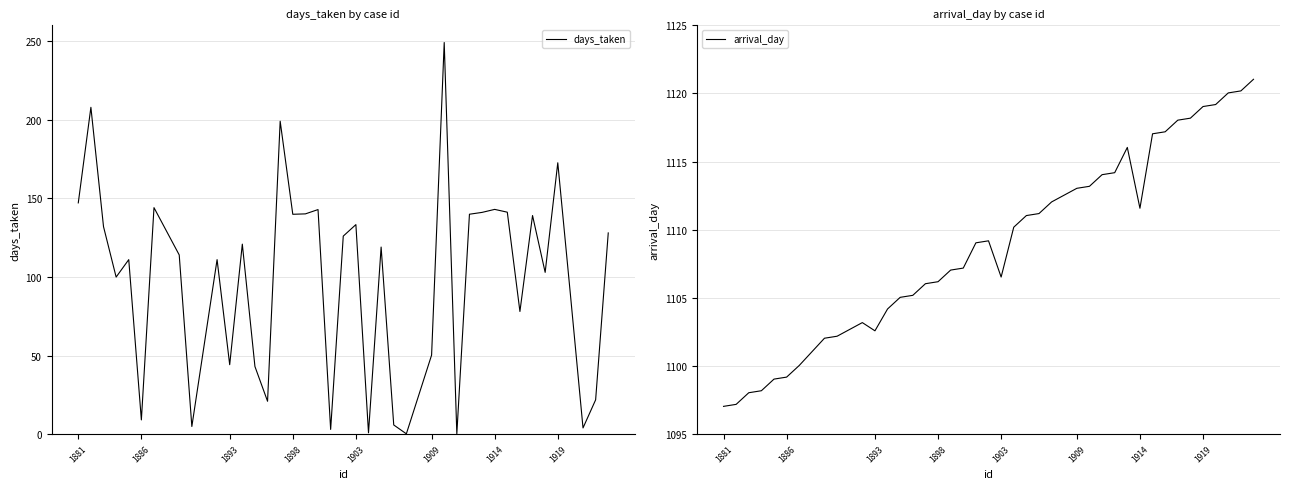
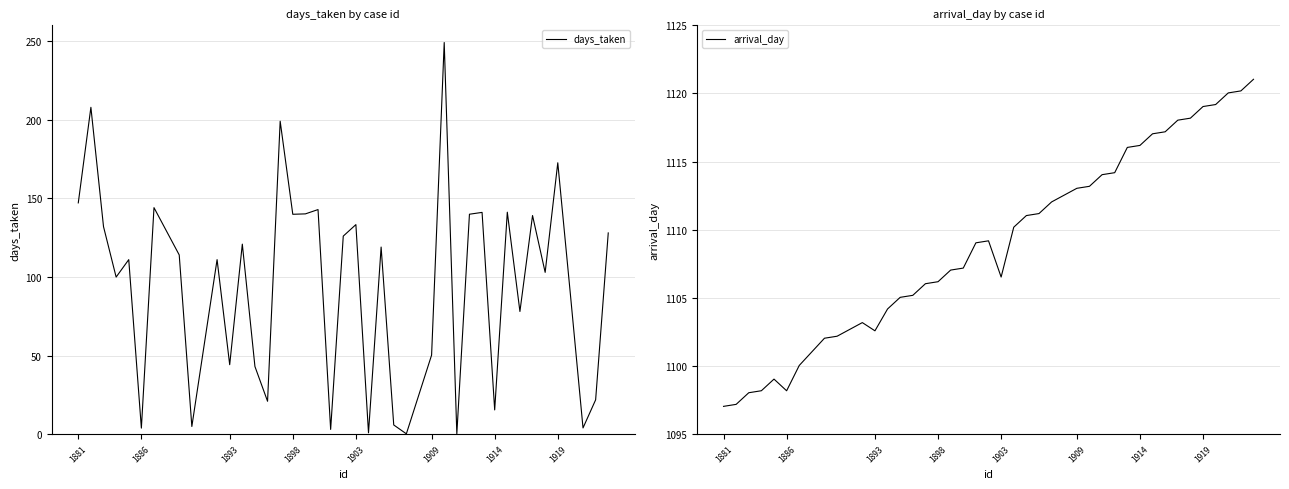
  {
    "days_taken by case id": {
      "1881": 147,
-     "1886": 9,
+     "1886": 4,
      "1893": 44,
      "1898": 140,
      "1903": 133,
      "1909": 50,
-     "1914": 143,
+     "1914": 15,
      "1919": 173
    },
    "arrival_day by case id": {
      "1881": 1097.0,
-     "1886": 1099.2,
+     "1886": 1098.2,
      "1893": 1102.6,
      "1898": 1106.2,
      "1903": 1106.5,
      "1909": 1113.0,
-     "1914": 1111.6,
+     "1914": 1116.2,
      "1919": 1119.0
    }
  }
